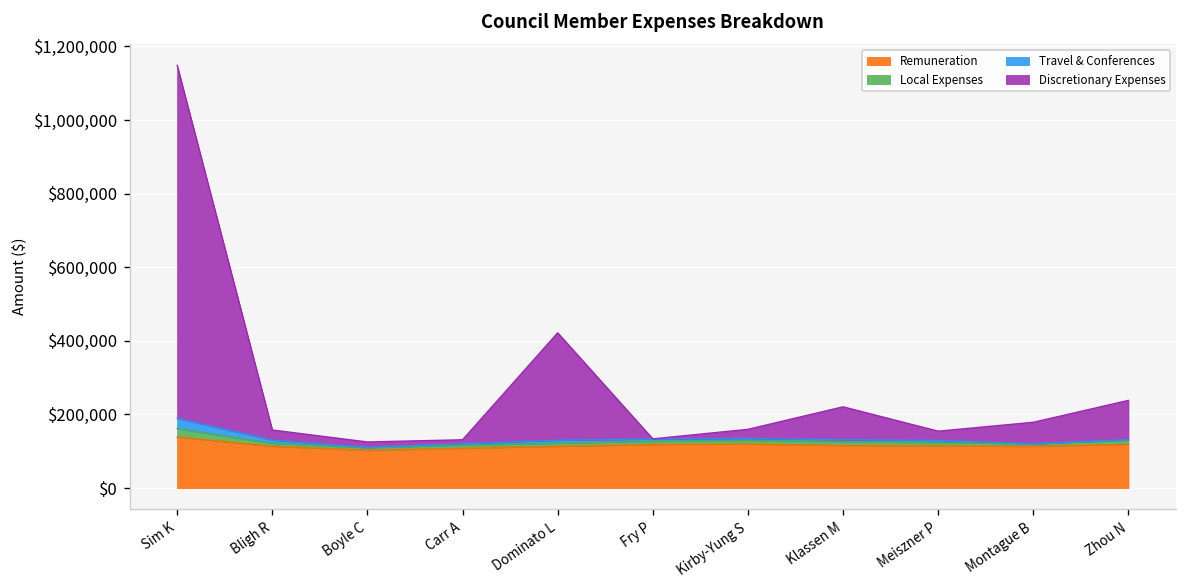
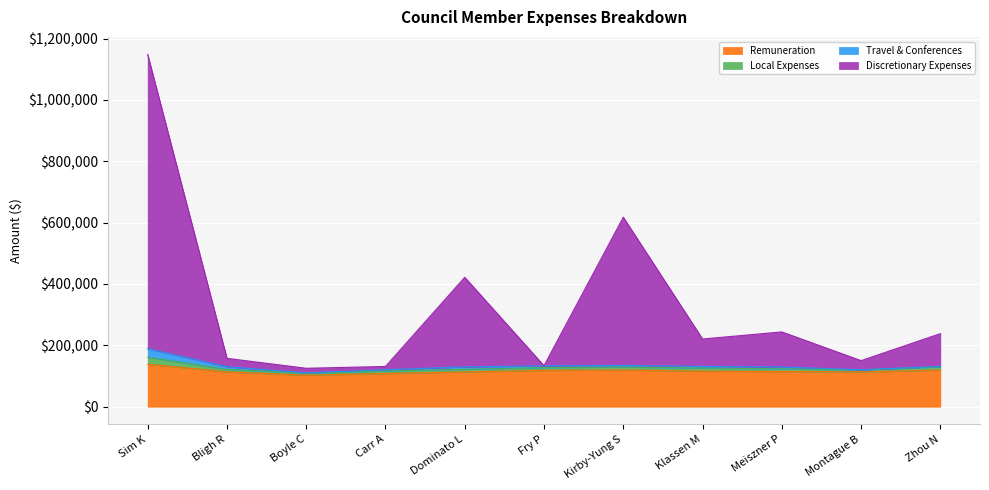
  {
    "Remuneration": {
      "Sim K": "$140,000",
      "Dominato L": "$110,000",
      "Fry P": "$120,000",
      "Kirby-Yung S": "$120,000",
      "Klassen M": "$120,000",
      "Meiszner P": "$110,000",
      "Zhou N": "$120,000"
    },
    "Local Expenses": {
      "Sim K": "$20,000"
    },
    "Travel & Conferences": {
      "Sim K": "$30,000",
      "Bligh R": "$10,000"
    },
    "Discretionary Expenses": {
      "Sim K": "$960,000",
      "Bligh R": "$30,000",
      "Boyle C": "$20,000",
      "Carr A": "$10,000",
      "Dominato L": "$290,000",
-     "Kirby-Yung S": "$30,000",
+     "Kirby-Yung S": "$480,000",
      "Klassen M": "$90,000",
-     "Meiszner P": "$30,000",
-     "Montague B": "$60,000",
+     "Meiszner P": "$110,000",
+     "Montague B": "$30,000",
      "Zhou N": "$110,000"
    }
  }
